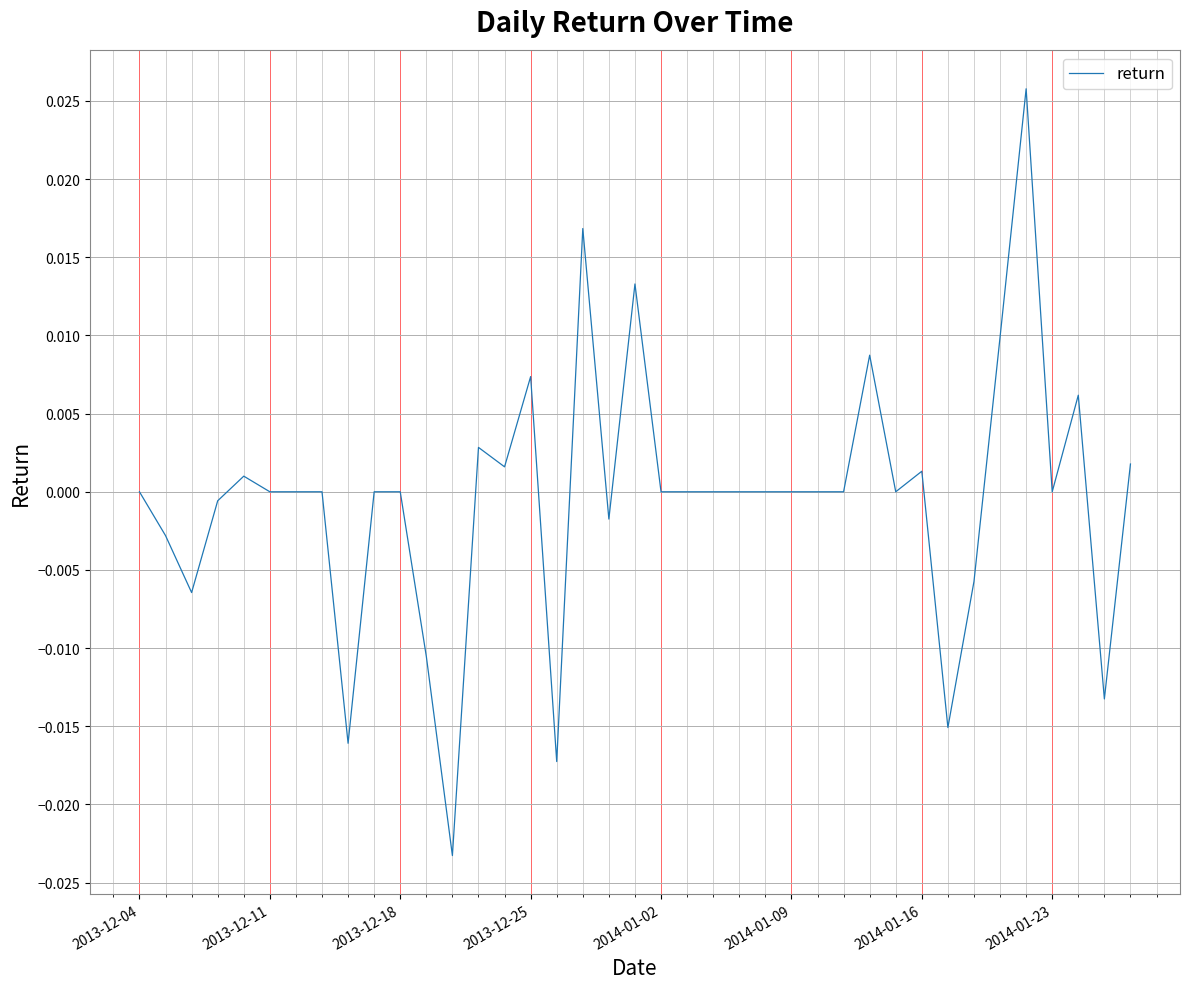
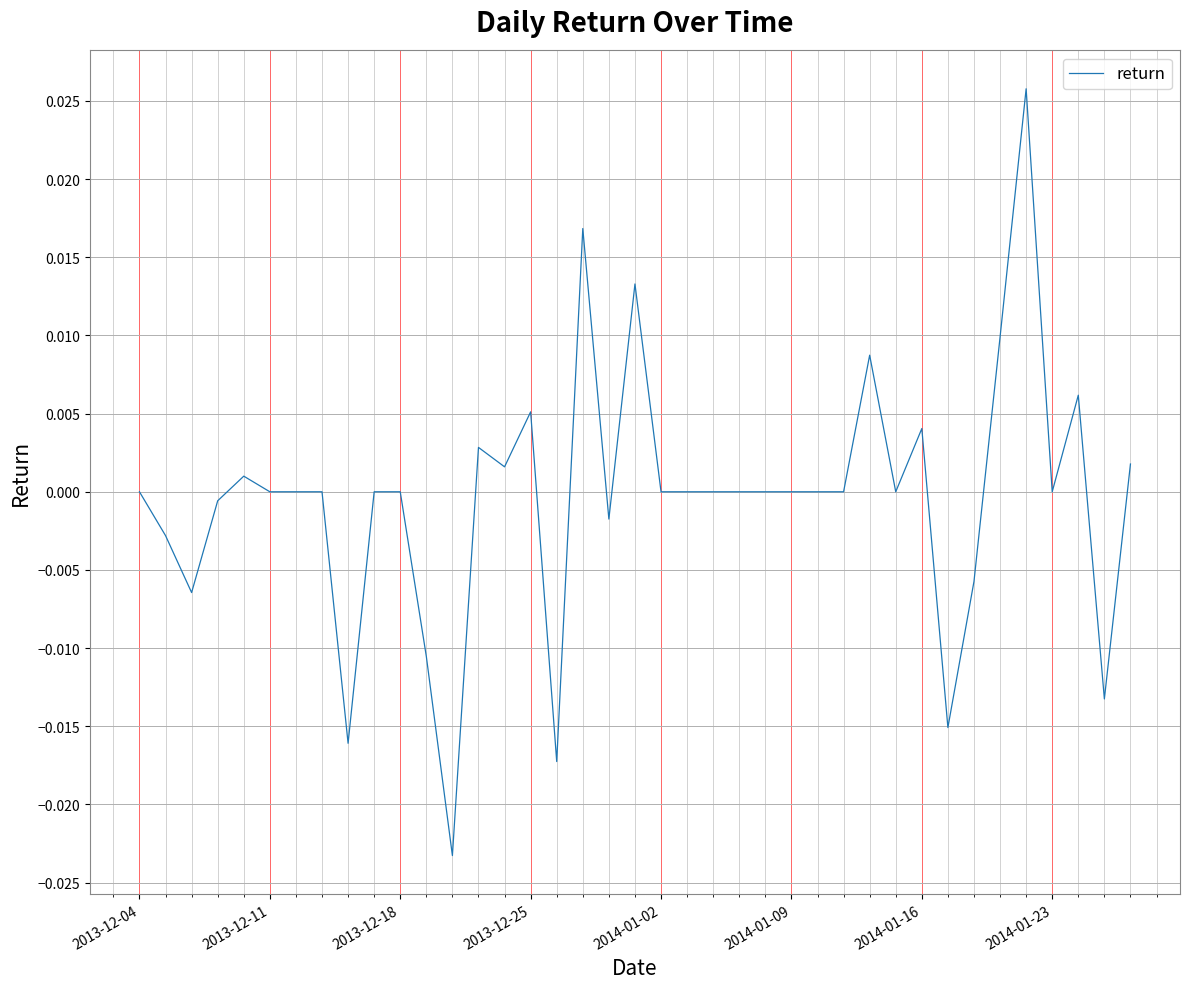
  {
    "2013-12-04": 0.0000,
    "2013-12-11": 0.0000,
    "2013-12-18": 0.0000,
-   "2013-12-25": 0.0074,
+   "2013-12-25": 0.0051,
    "2014-01-02": 0.0000,
    "2014-01-09": 0.0000,
-   "2014-01-16": 0.0013,
+   "2014-01-16": 0.0040,
    "2014-01-23": 0.0000
  }
